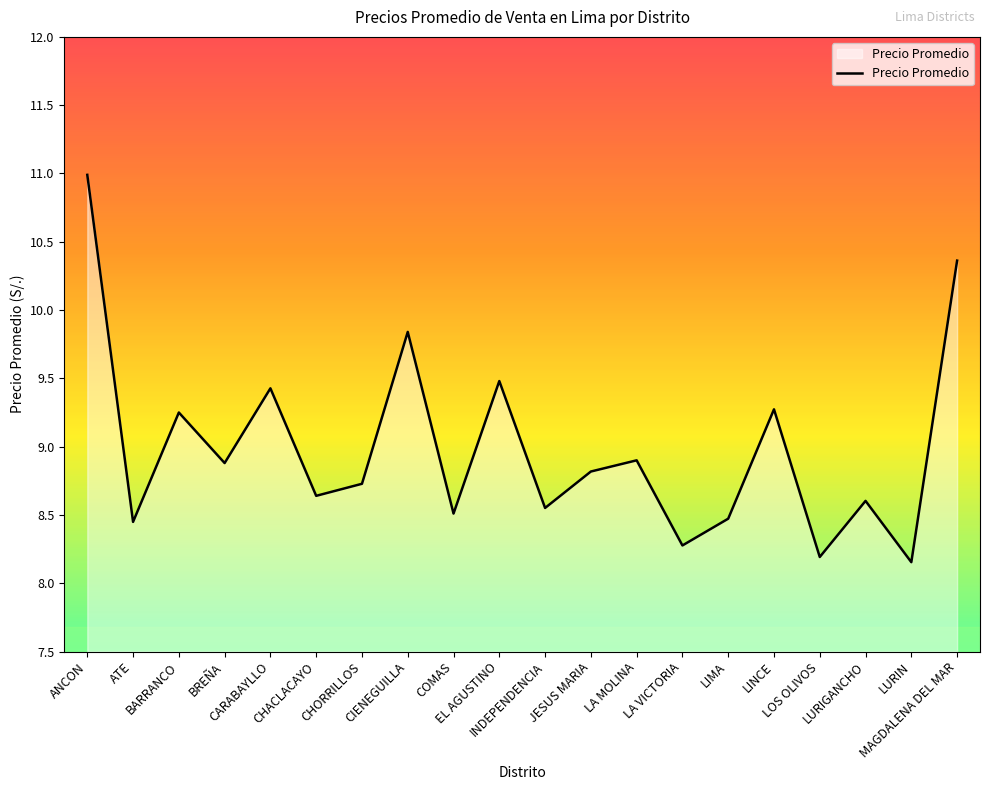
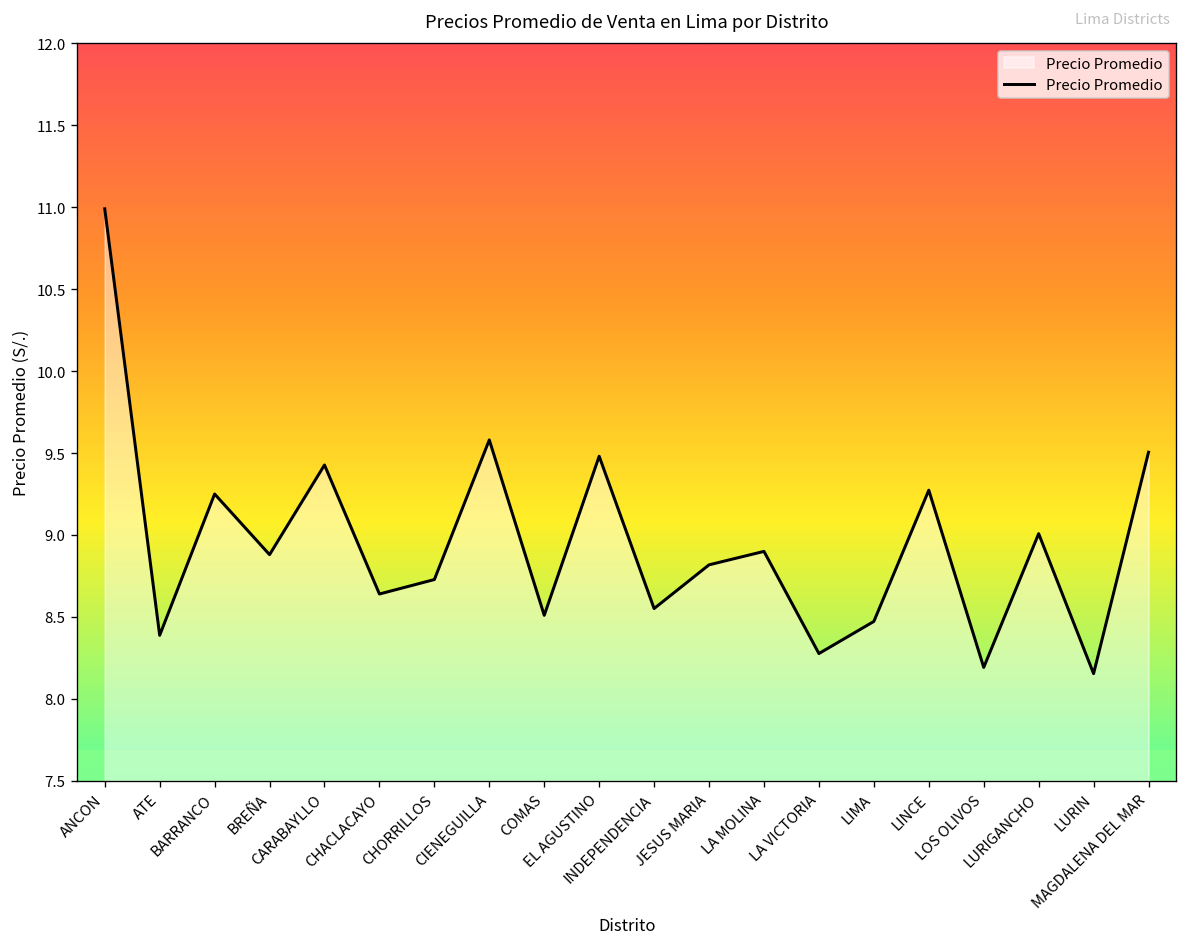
  {
    "ANCON": 10.99,
-   "ATE": 8.45,
+   "ATE": 8.39,
    "BARRANCO": 9.25,
    "BREÑA": 8.88,
    "CARABAYLLO": 9.43,
    "CHACLACAYO": 8.64,
    "CHORRILLOS": 8.73,
-   "CIENEGUILLA": 9.84,
+   "CIENEGUILLA": 9.58,
    "COMAS": 8.51,
    "EL AGUSTINO": 9.48,
    "INDEPENDENCIA": 8.55,
    "JESUS MARIA": 8.82,
    "LA MOLINA": 8.90,
    "LA VICTORIA": 8.28,
    "LIMA": 8.47,
    "LINCE": 9.27,
    "LOS OLIVOS": 8.19,
-   "LURIGANCHO": 8.60,
+   "LURIGANCHO": 9.01,
    "LURIN": 8.15,
-   "MAGDALENA DEL MAR": 10.36
+   "MAGDALENA DEL MAR": 9.51
  }
